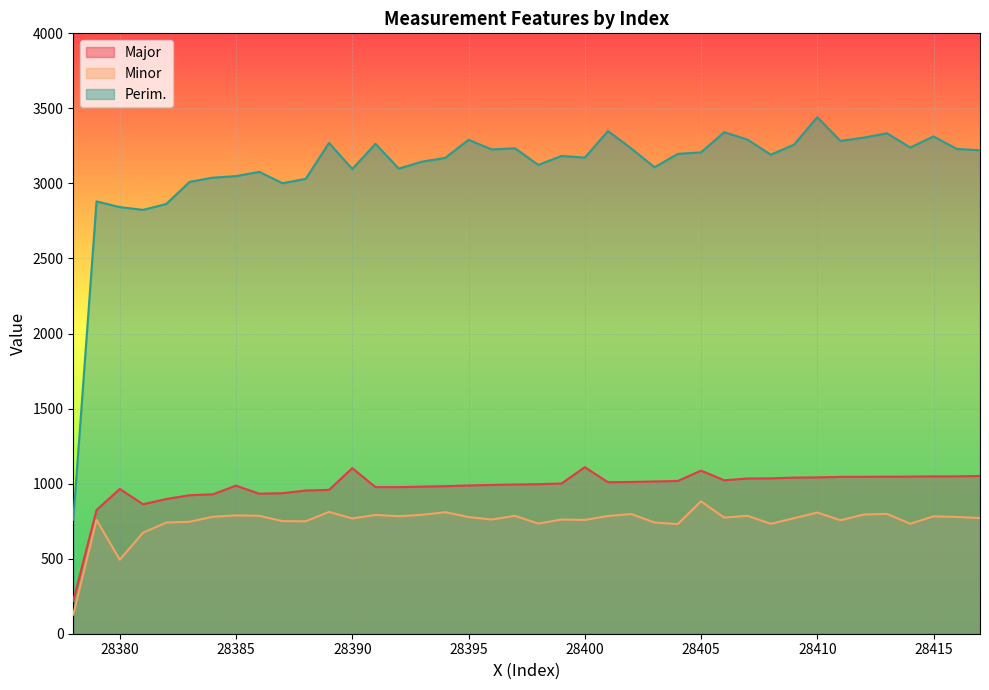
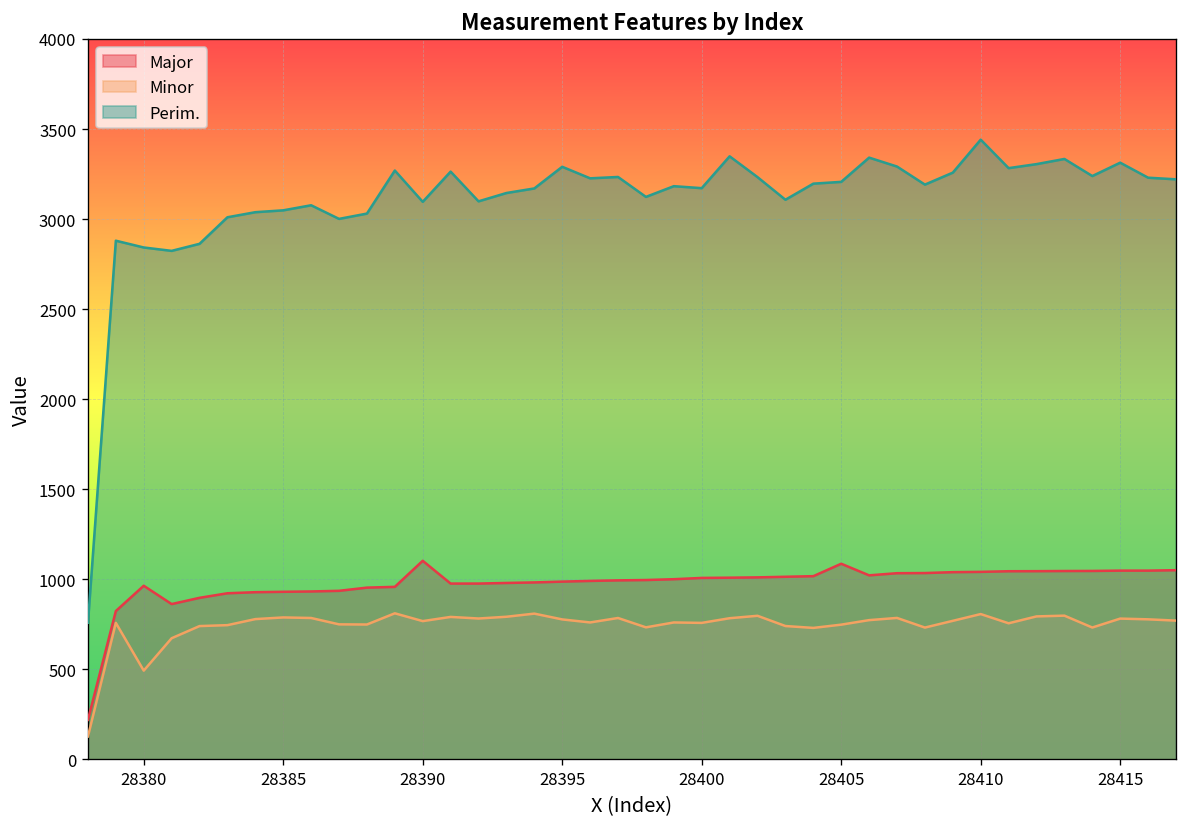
  {
    "Major": {
      "28380": 960,
-     "28385": 990,
+     "28385": 930,
      "28390": 1100,
      "28395": 990,
-     "28400": 1110,
+     "28400": 1010,
      "28405": 1090,
      "28410": 1040,
      "28415": 1050
    },
    "Minor": {
      "28380": 490,
      "28385": 790,
      "28390": 770,
      "28395": 780,
      "28400": 760,
-     "28405": 880,
+     "28405": 750,
      "28410": 810,
      "28415": 780
    },
    "Perim.": {
      "28380": 2840,
      "28385": 3050,
      "28390": 3100,
      "28395": 3290,
      "28400": 3170,
      "28405": 3210,
      "28410": 3440,
      "28415": 3310
    }
  }
